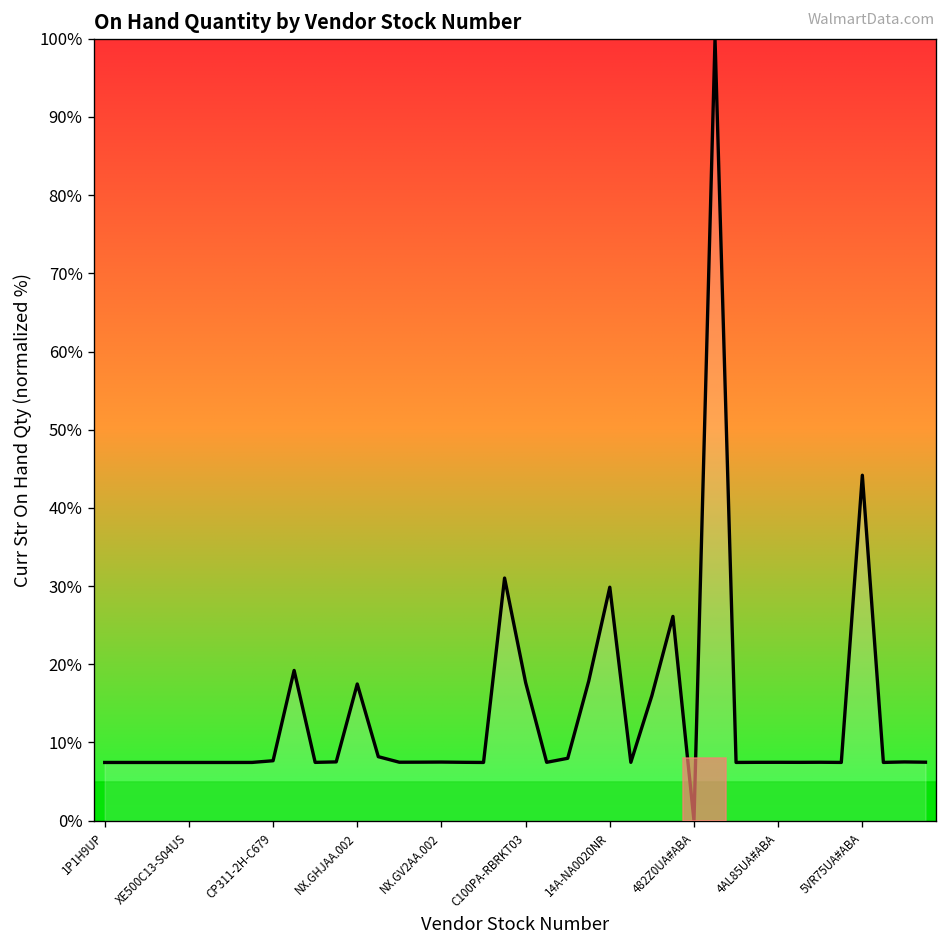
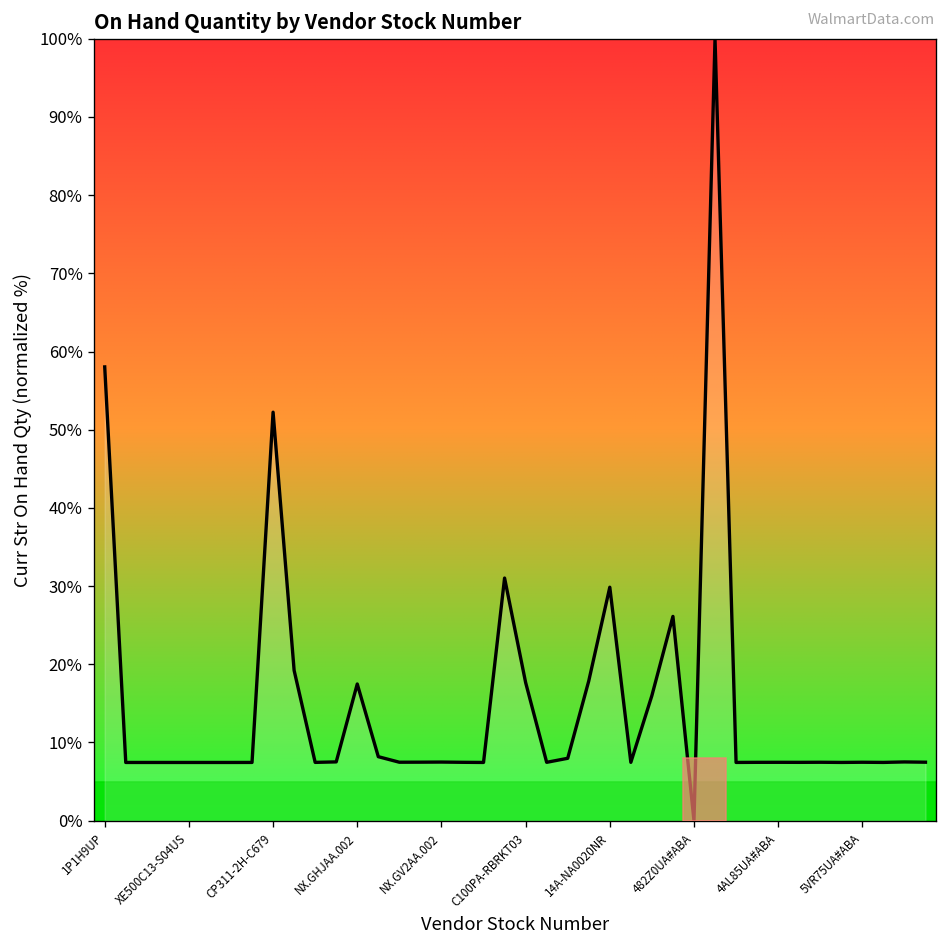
  {
-   "1P1H9UP": "7%",
+   "1P1H9UP": "58%",
    "XE500C13-S04US": "7%",
-   "CP311-2H-C679": "8%",
+   "CP311-2H-C679": "52%",
    "NX.GHJAA.002": "17%",
    "NX.GV2AA.002": "7%",
    "C100PA-RBRKT03": "18%",
    "14A-NA0020NR": "30%",
    "4AL85UA#ABA": "7%",
-   "5VR75UA#ABA": "44%"
+   "5VR75UA#ABA": "7%"
  }
